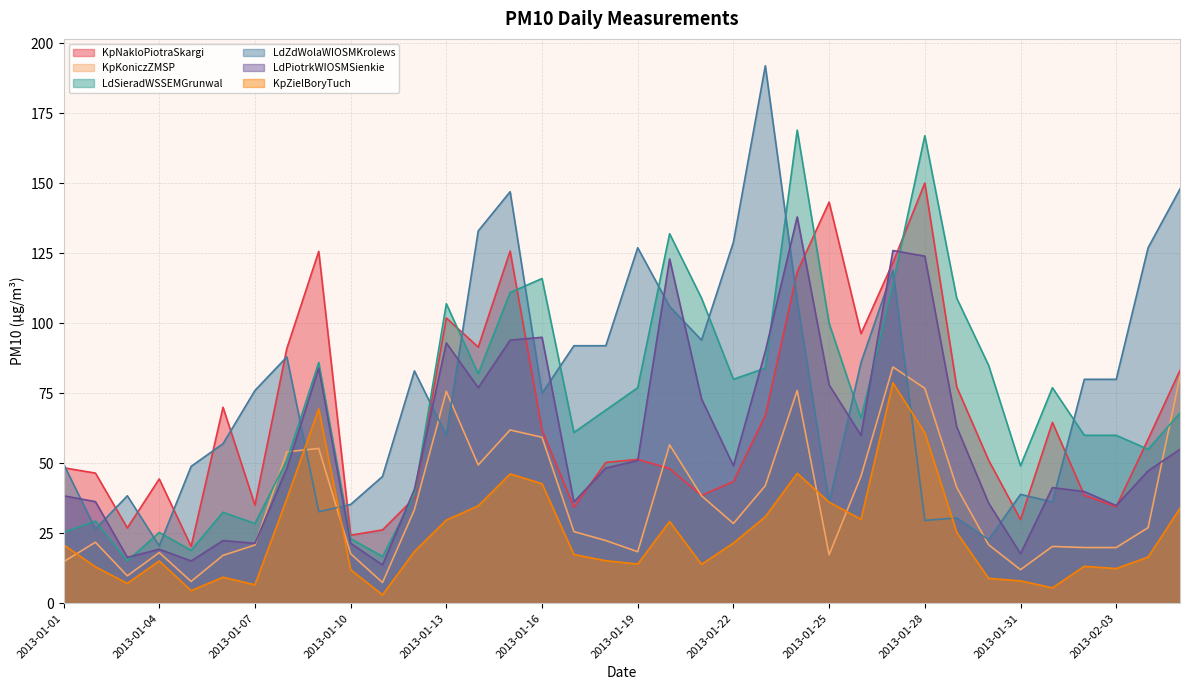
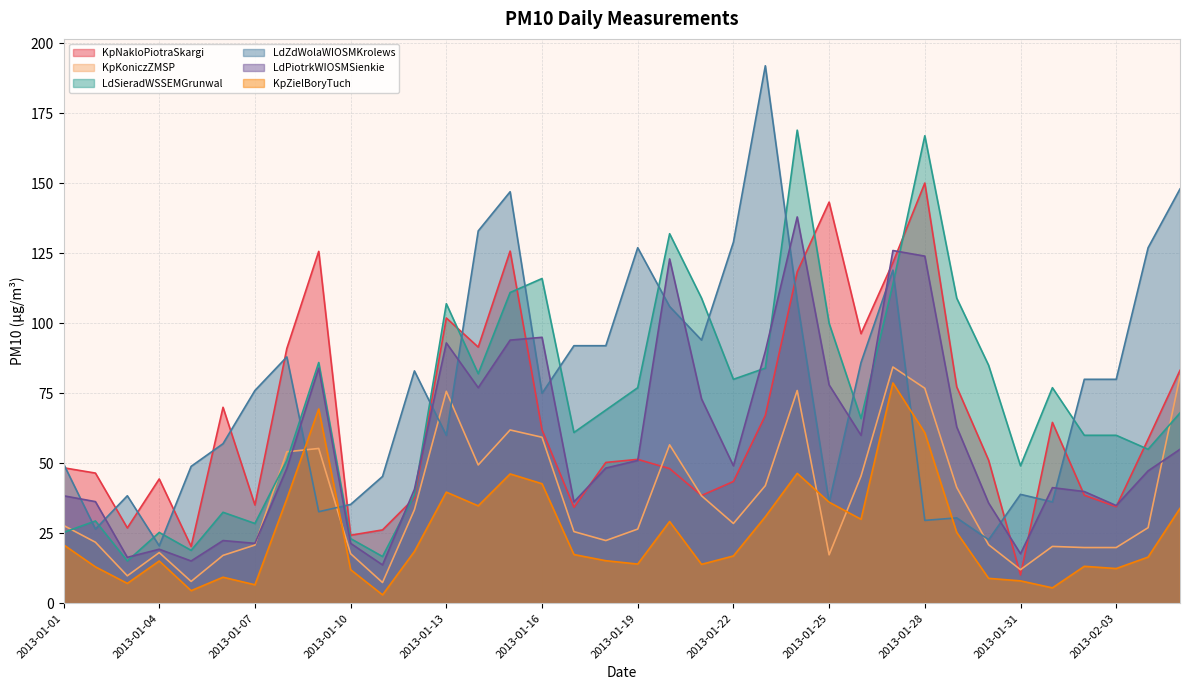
  {
    "KpNakloPiotraSkargi": {
      "2013-01-01": 48,
      "2013-01-04": 44,
      "2013-01-07": 35,
      "2013-01-10": 24,
      "2013-01-13": 102,
      "2013-01-16": 62,
      "2013-01-22": 44,
      "2013-01-25": 143,
      "2013-01-28": 150,
-     "2013-01-31": 30
+     "2013-01-31": 10
    },
    "KpKoniczZMSP": {
-     "2013-01-01": 15,
+     "2013-01-01": 28,
      "2013-01-04": 18,
      "2013-01-10": 18,
      "2013-01-13": 76,
      "2013-01-16": 59,
-     "2013-01-19": 18,
+     "2013-01-19": 27,
      "2013-01-22": 29,
      "2013-01-25": 17,
      "2013-01-28": 77,
      "2013-01-31": 12,
      "2013-02-03": 20
    },
    "KpZielBoryTuch": {
      "2013-01-01": 21,
      "2013-01-04": 15,
      "2013-01-07": 7,
      "2013-01-10": 12,
-     "2013-01-13": 30,
+     "2013-01-13": 40,
      "2013-01-16": 43,
      "2013-01-19": 14,
-     "2013-01-22": 22,
+     "2013-01-22": 17,
      "2013-01-28": 61,
      "2013-01-31": 8,
      "2013-02-03": 12
    }
  }
